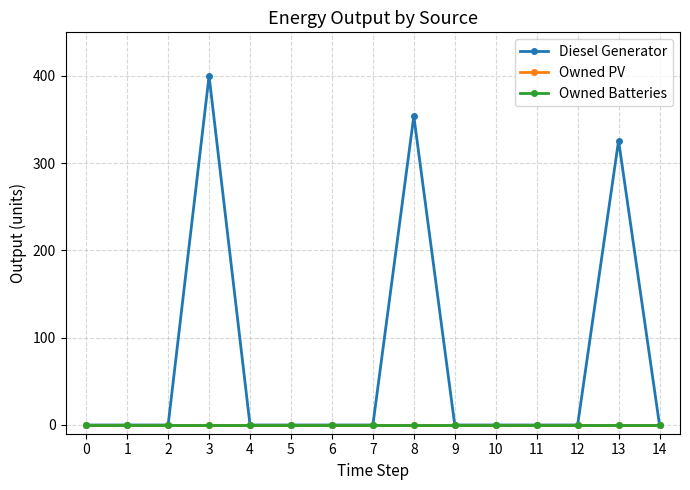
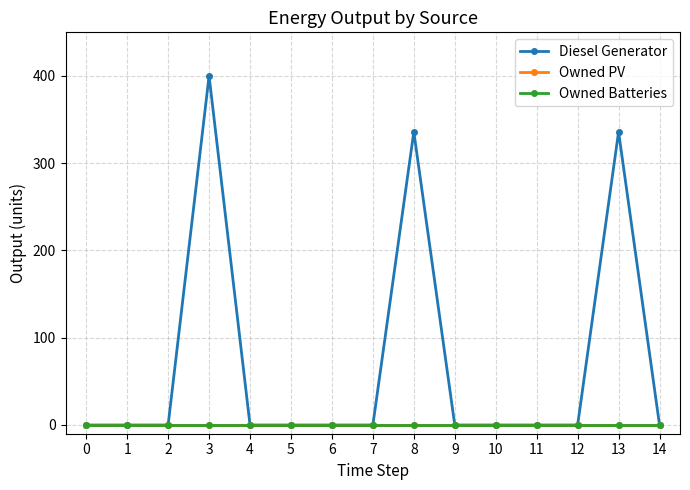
  {
    "Diesel Generator": {
      "3": 400,
-     "8": 350,
-     "13": 330
+     "8": 340,
+     "13": 340
    },
    "Owned Batteries": {
      "3": 0,
      "8": 0,
      "13": 0
    }
  }
